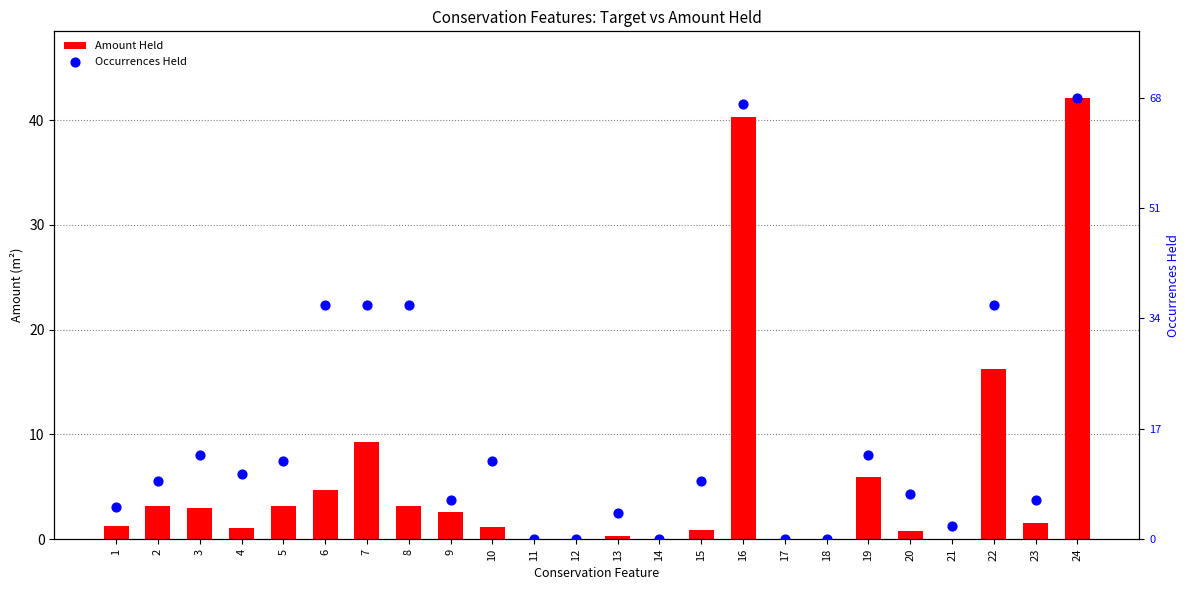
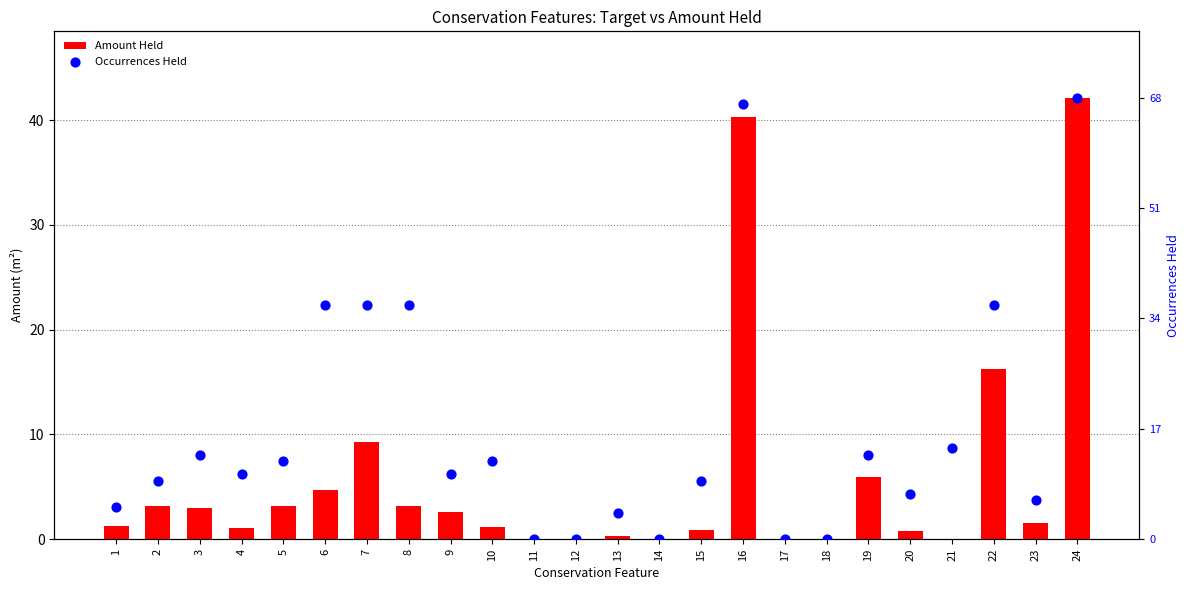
  {
    "Amount Held": {
      "1": 1.2,
      "2": 3.2,
      "3": 3.0,
      "4": 1.1,
      "5": 3.2,
      "6": 4.7,
      "7": 9.3,
      "8": 3.1,
      "9": 2.6,
      "10": 1.2,
      "11": 0.0,
      "12": 0.0,
      "13": 0.3,
      "14": 0.0,
      "15": 0.9,
      "16": 40.3,
      "17": 0.0,
      "18": 0.0,
      "19": 5.9,
      "20": 0.8,
      "22": 16.3,
      "23": 1.5,
      "24": 42.2
    },
    "Occurrences Held": {
-     "9": 6,
-     "21": 2
+     "9": 10,
+     "21": 14
    }
  }
